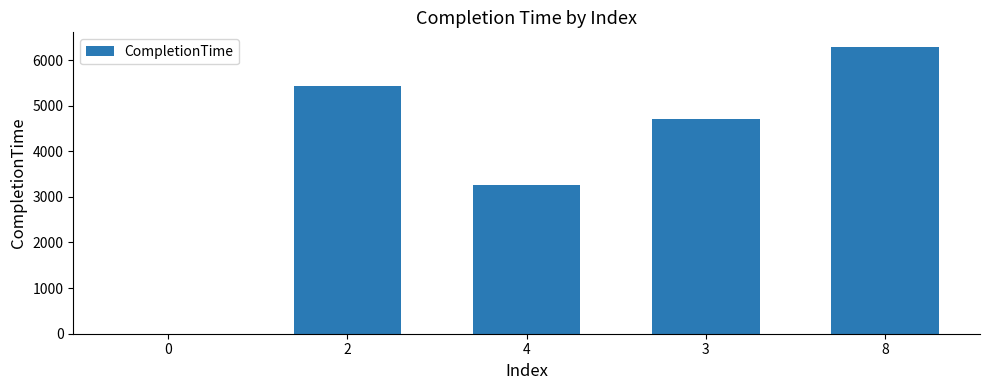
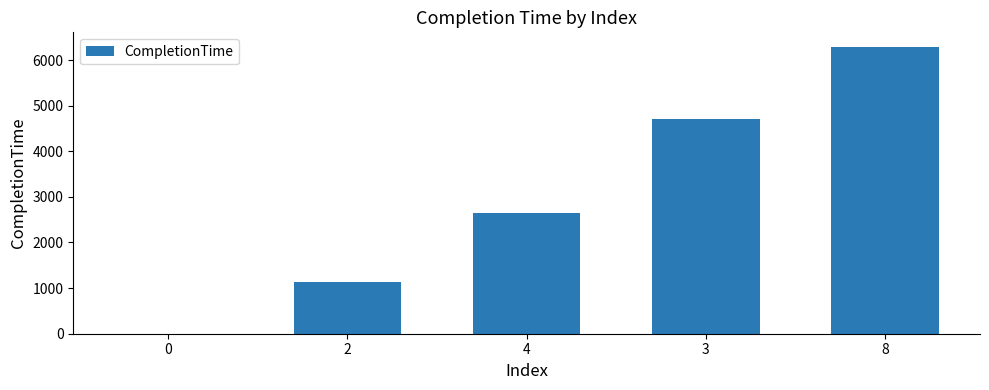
  {
    "0": 0,
-   "2": 5400,
-   "4": 3300,
+   "2": 1100,
+   "4": 2600,
    "3": 4700,
    "8": 6300
  }
